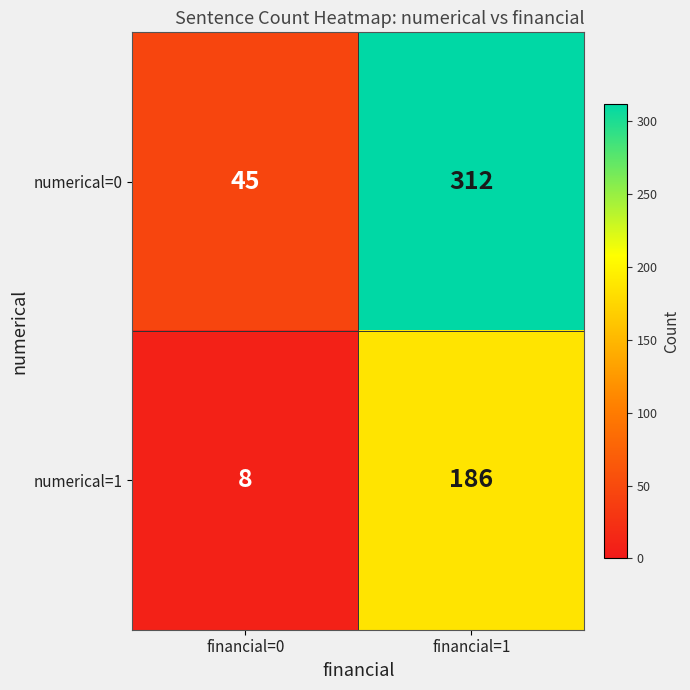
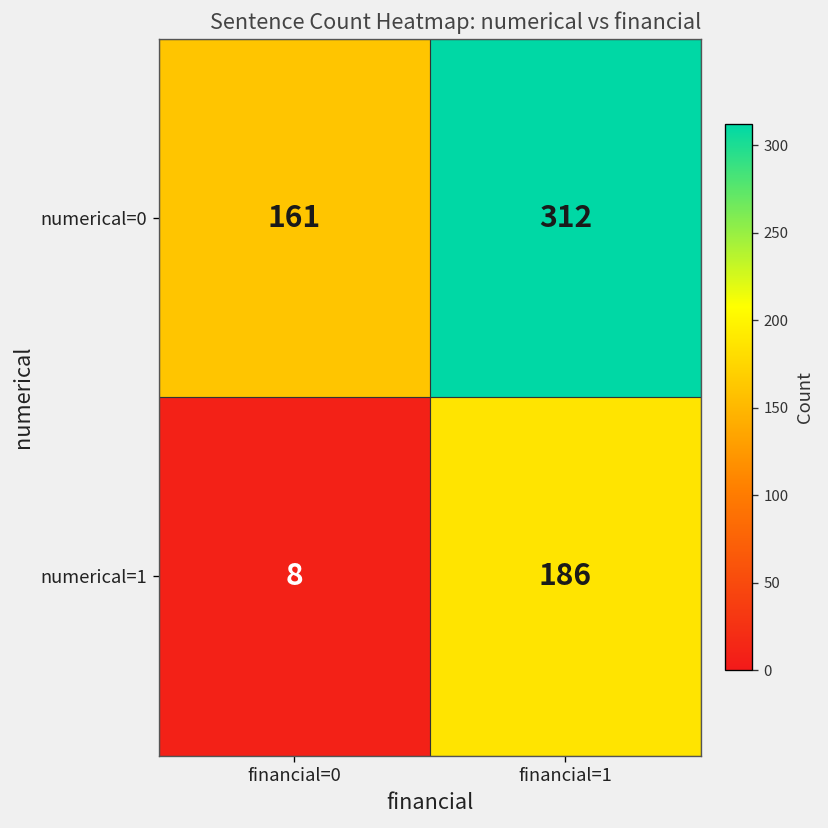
  {
    "numerical=0": {
-     "financial=0": 45,
+     "financial=0": 161,
      "financial=1": 312
    },
    "numerical=1": {
      "financial=0": 8,
      "financial=1": 186
    }
  }
